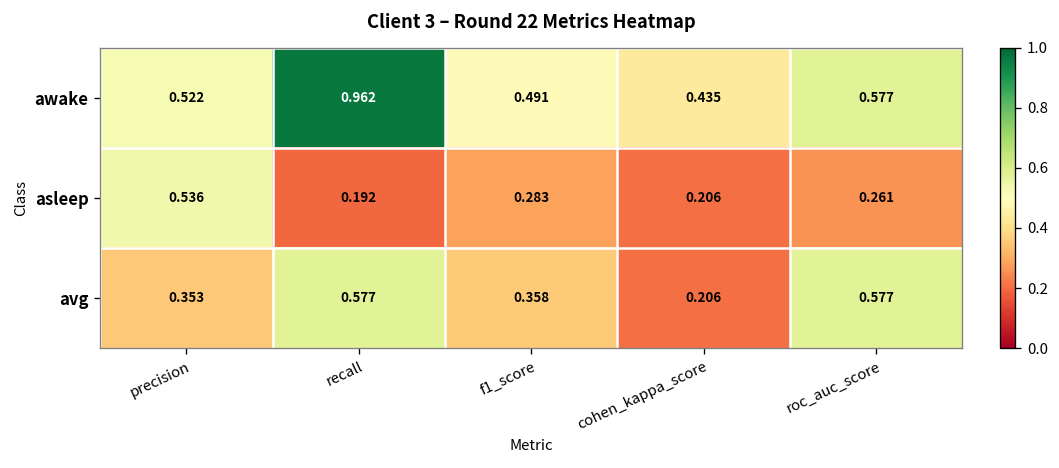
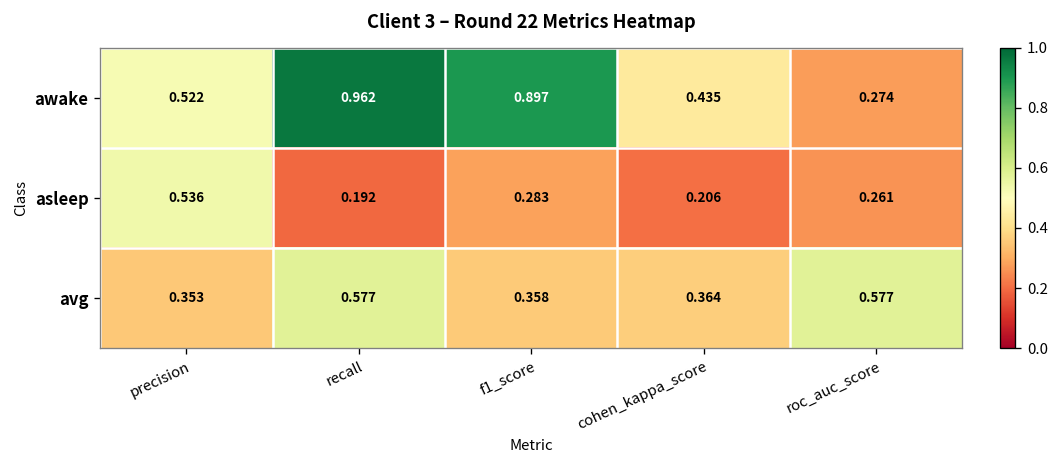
  {
    "awake": {
      "precision": 0.522,
      "recall": 0.962,
-     "f1_score": 0.491,
+     "f1_score": 0.897,
      "cohen_kappa_score": 0.435,
-     "roc_auc_score": 0.577
+     "roc_auc_score": 0.274
    },
    "asleep": {
      "precision": 0.536,
      "recall": 0.192,
      "f1_score": 0.283,
      "cohen_kappa_score": 0.206,
      "roc_auc_score": 0.261
    },
    "avg": {
      "precision": 0.353,
      "recall": 0.577,
      "f1_score": 0.358,
-     "cohen_kappa_score": 0.206,
+     "cohen_kappa_score": 0.364,
      "roc_auc_score": 0.577
    }
  }
